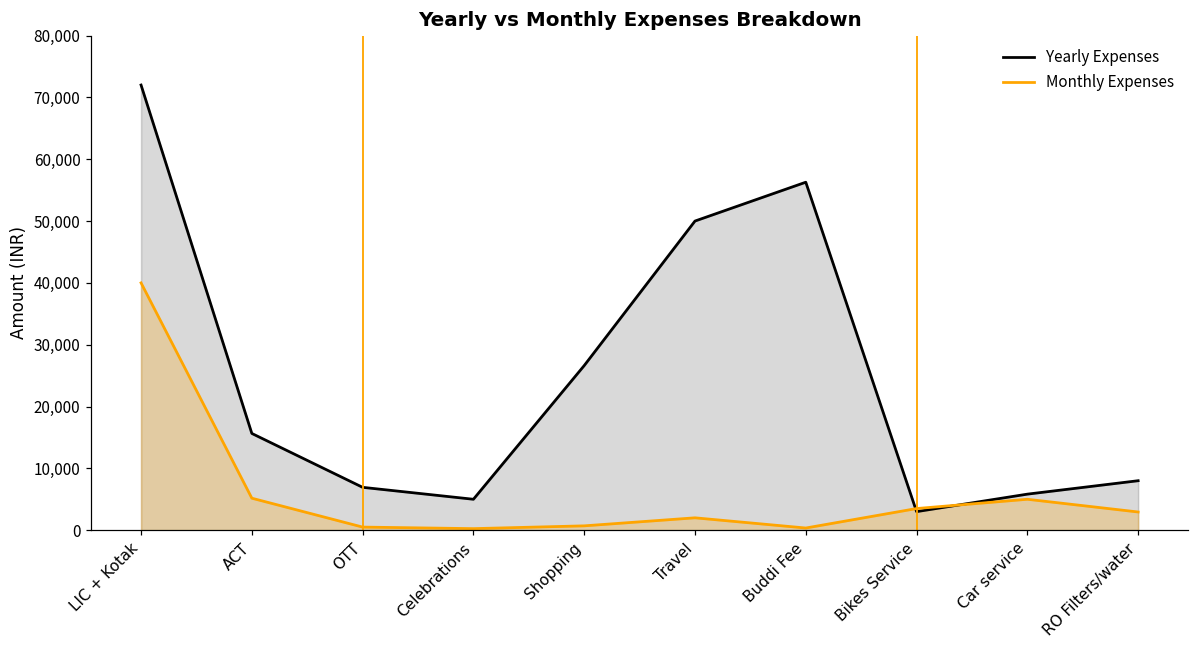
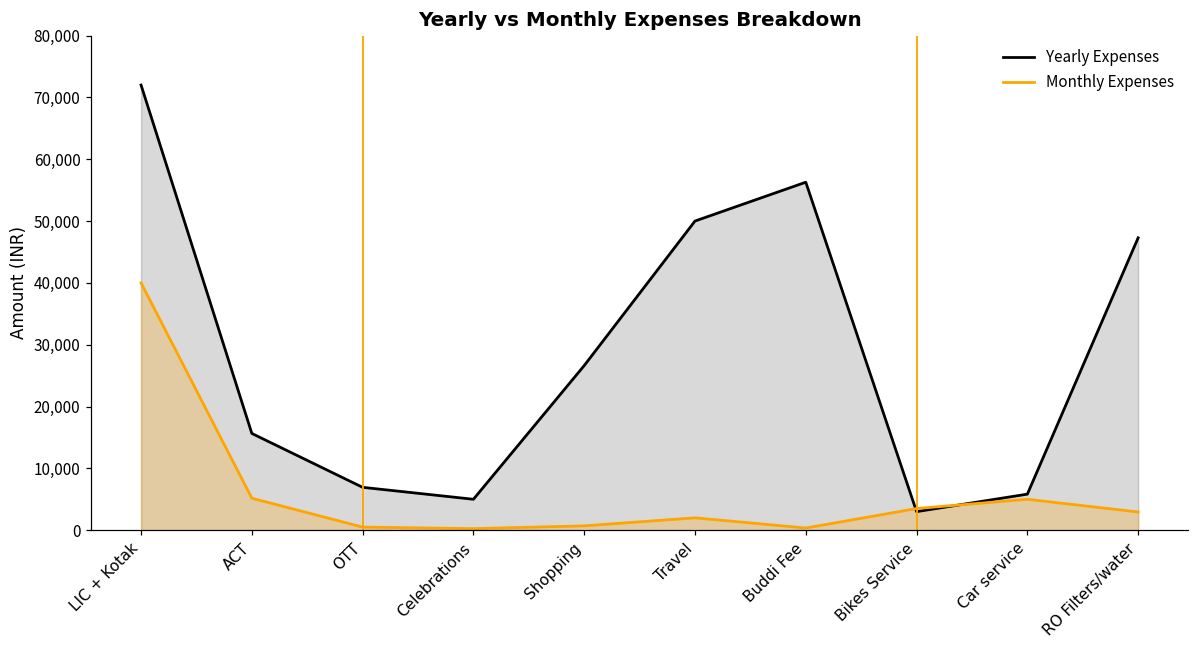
  {
    "Yearly Expenses": {
      "LIC + Kotak": "72,000",
      "ACT": "16,000",
      "OTT": "7,000",
      "Celebrations": "5,000",
      "Shopping": "27,000",
      "Travel": "50,000",
      "Buddi Fee": "56,000",
      "Bikes Service": "3,000",
      "Car service": "6,000",
-     "RO Filters/water": "8,000"
+     "RO Filters/water": "47,000"
    },
    "Monthly Expenses": {
      "LIC + Kotak": "40,000",
      "ACT": "5,000",
      "OTT": "1,000",
      "Celebrations": "0",
      "Shopping": "1,000",
      "Travel": "2,000",
      "Buddi Fee": "0",
      "Bikes Service": "4,000",
      "Car service": "5,000",
      "RO Filters/water": "3,000"
    }
  }
